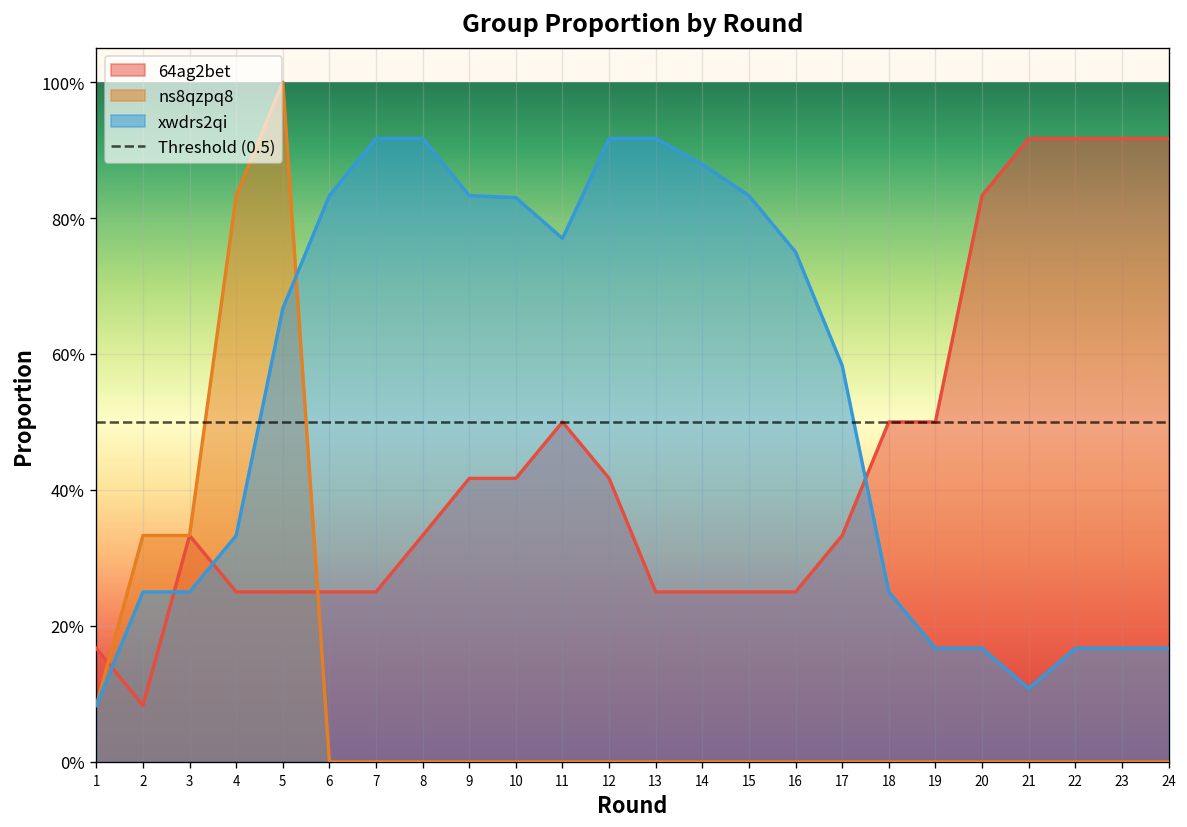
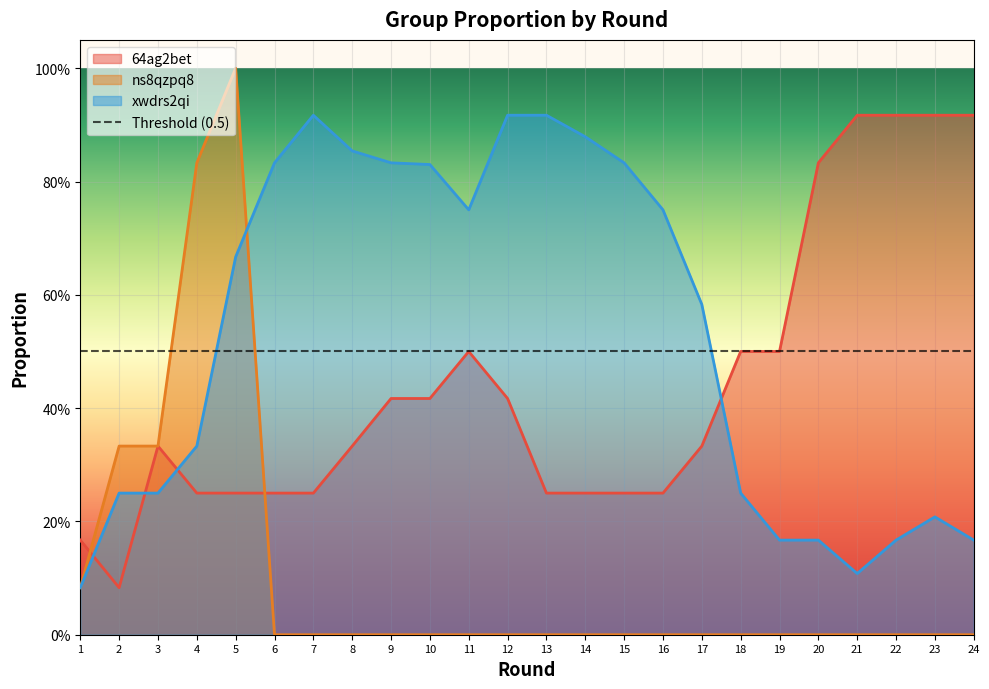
  {
    "xwdrs2qi": {
      "2": "25%",
      "3": "25%",
      "4": "33%",
      "5": "67%",
      "6": "83%",
      "7": "92%",
-     "8": "92%",
+     "8": "85%",
      "9": "83%",
      "10": "83%",
-     "11": "77%",
+     "11": "75%",
      "12": "92%",
      "13": "92%",
      "14": "88%",
      "15": "83%",
      "16": "75%",
      "17": "58%",
      "18": "25%",
      "19": "17%",
      "20": "17%",
      "21": "11%",
      "22": "17%",
-     "23": "17%",
+     "23": "21%",
      "24": "17%"
    }
  }
